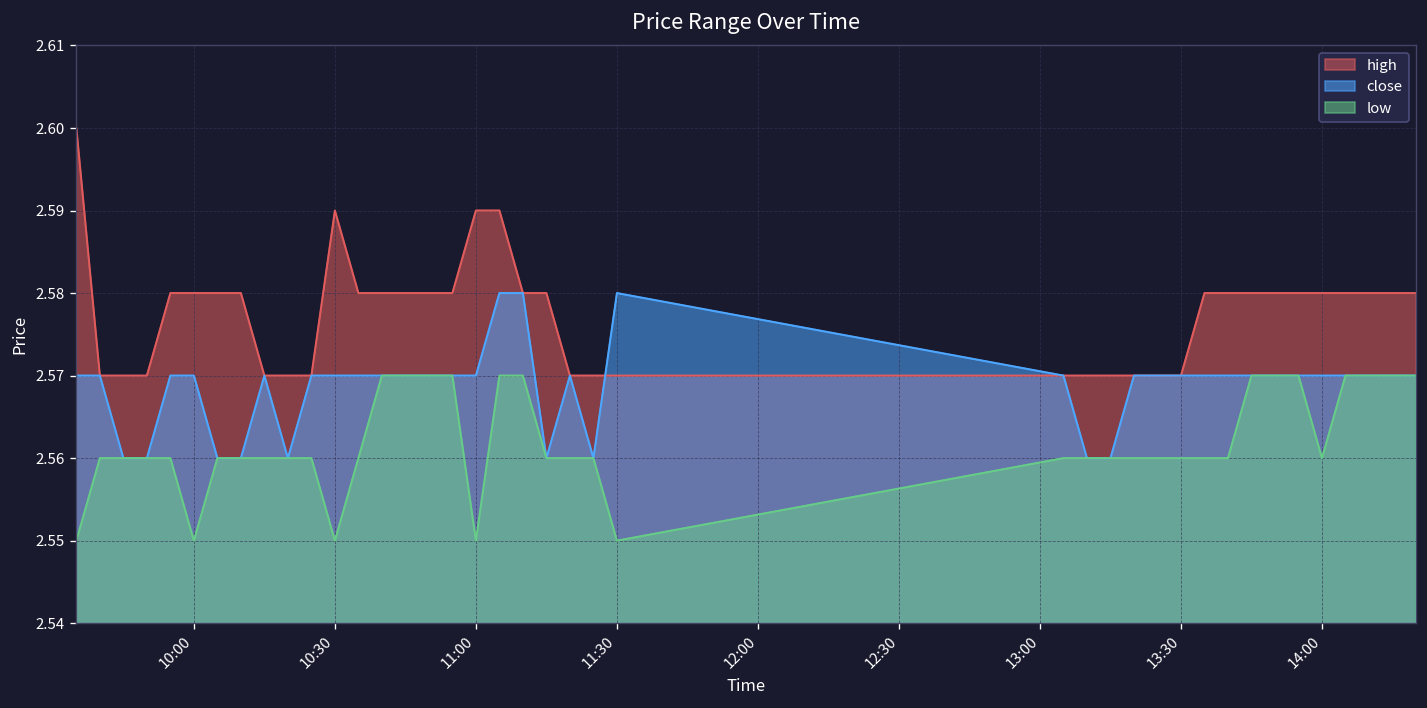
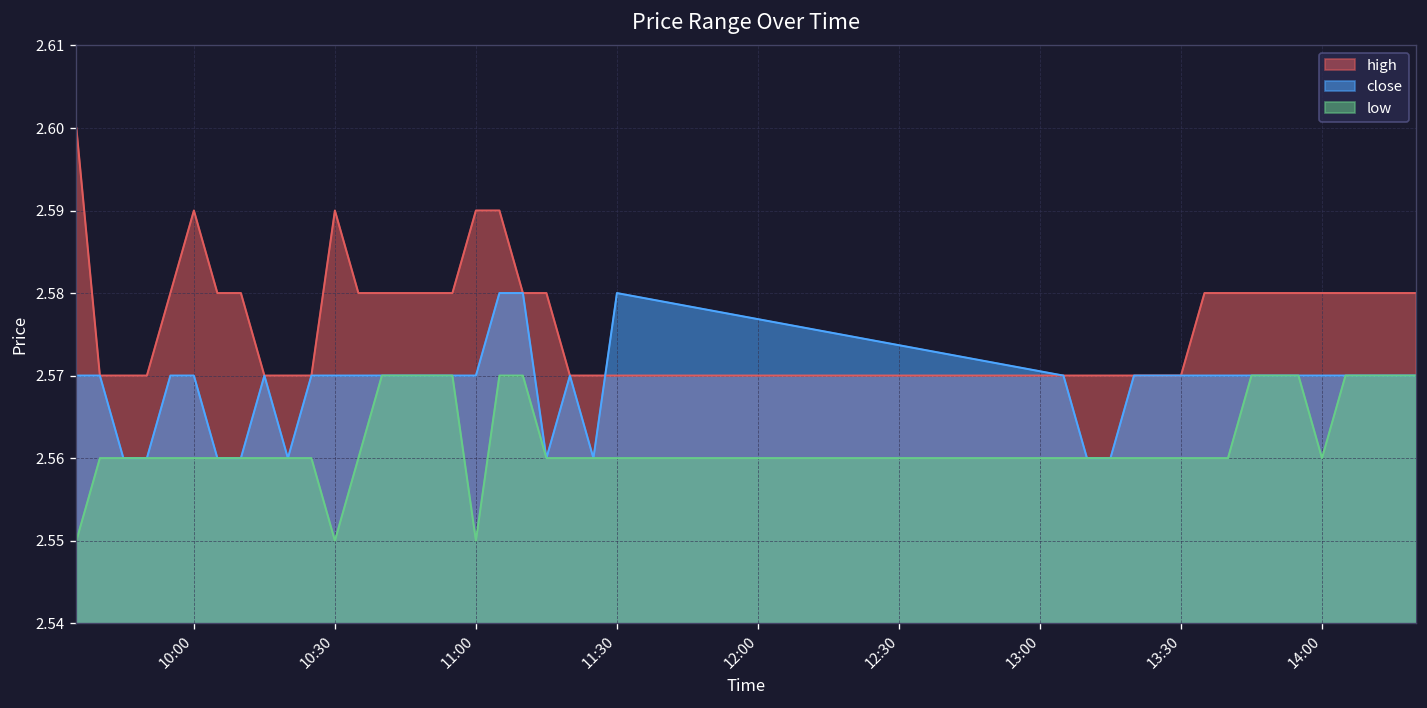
  {
    "high": {
-     "10:00": 2.58,
+     "10:00": 2.59,
      "10:30": 2.59,
      "11:00": 2.59,
      "11:30": 2.57,
      "14:00": 2.58
    },
    "close": {
      "10:00": 2.57,
      "10:30": 2.57,
      "11:00": 2.57,
      "11:30": 2.58,
      "14:00": 2.57
    },
    "low": {
-     "10:00": 2.55,
+     "10:00": 2.56,
      "10:30": 2.55,
      "11:00": 2.55,
-     "11:30": 2.55,
+     "11:30": 2.56,
      "13:30": 2.56,
      "14:00": 2.56
    }
  }
